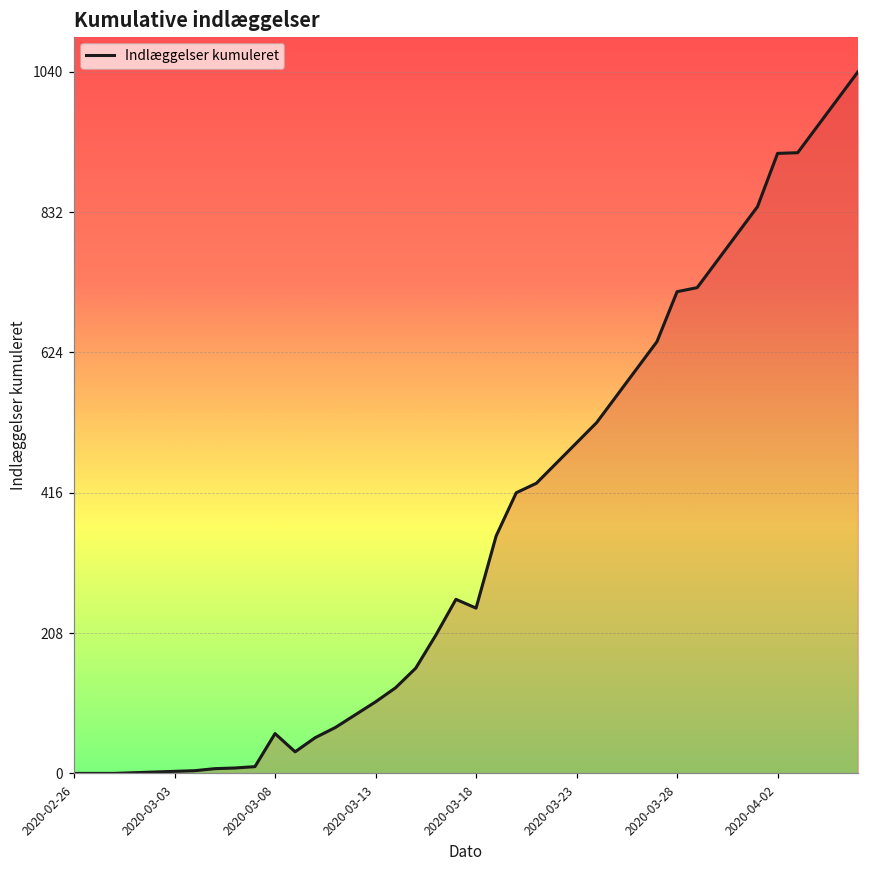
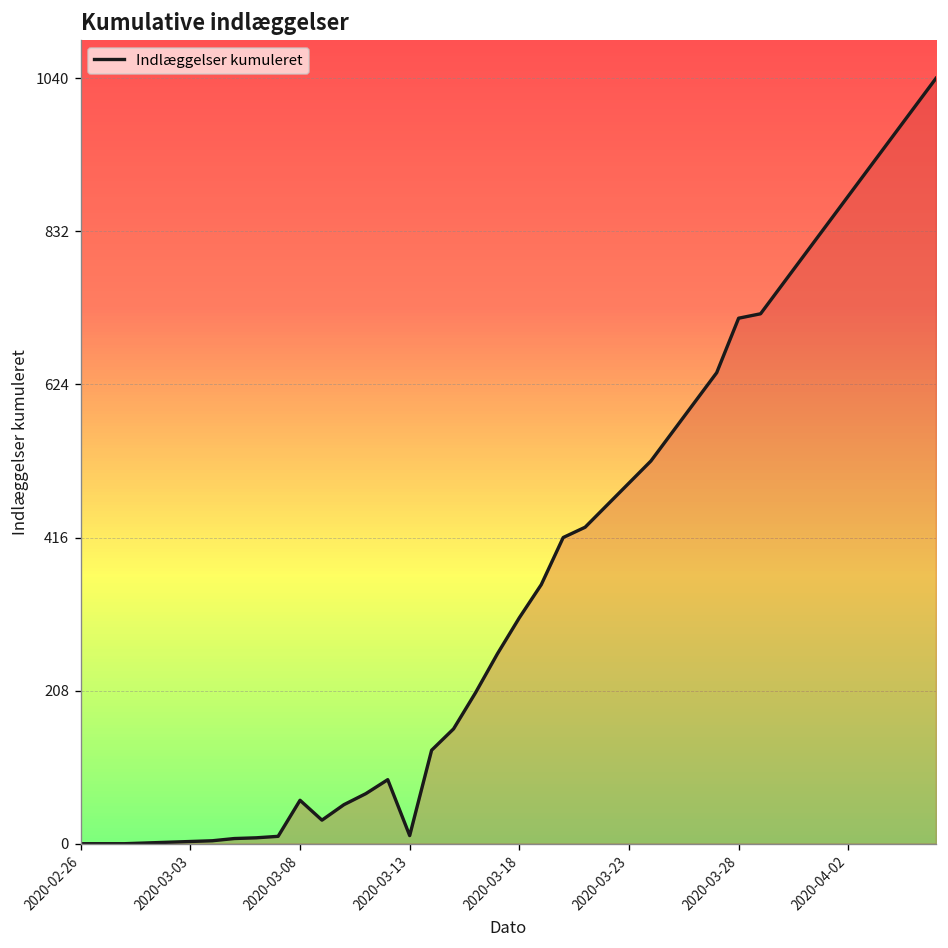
  {
    "2020-02-26": 0,
    "2020-03-03": 0,
    "2020-03-08": 60,
-   "2020-03-13": 110,
-   "2020-03-18": 250,
+   "2020-03-13": 10,
+   "2020-03-18": 310,
    "2020-03-23": 490,
    "2020-03-28": 710,
-   "2020-04-02": 920
+   "2020-04-02": 880
  }
